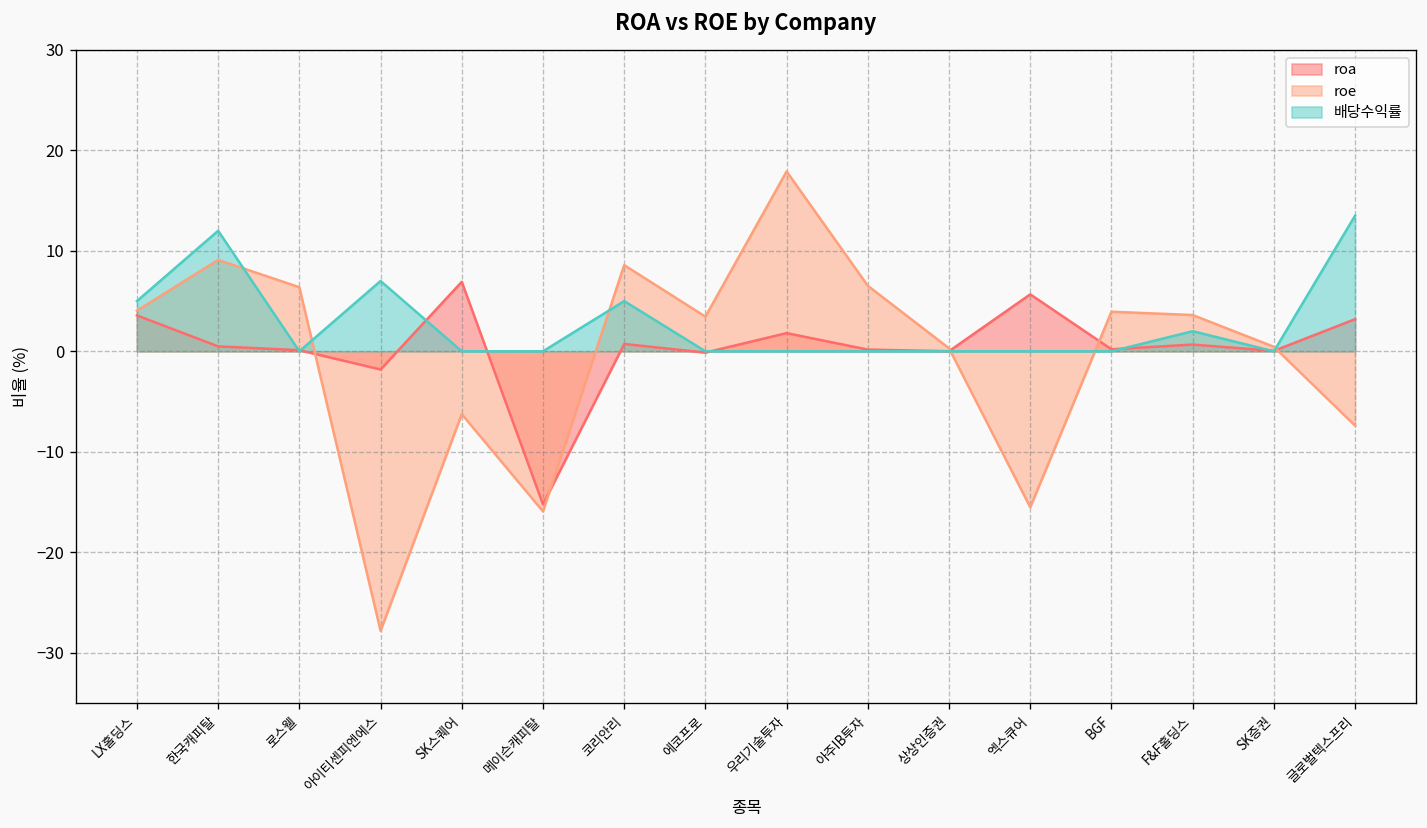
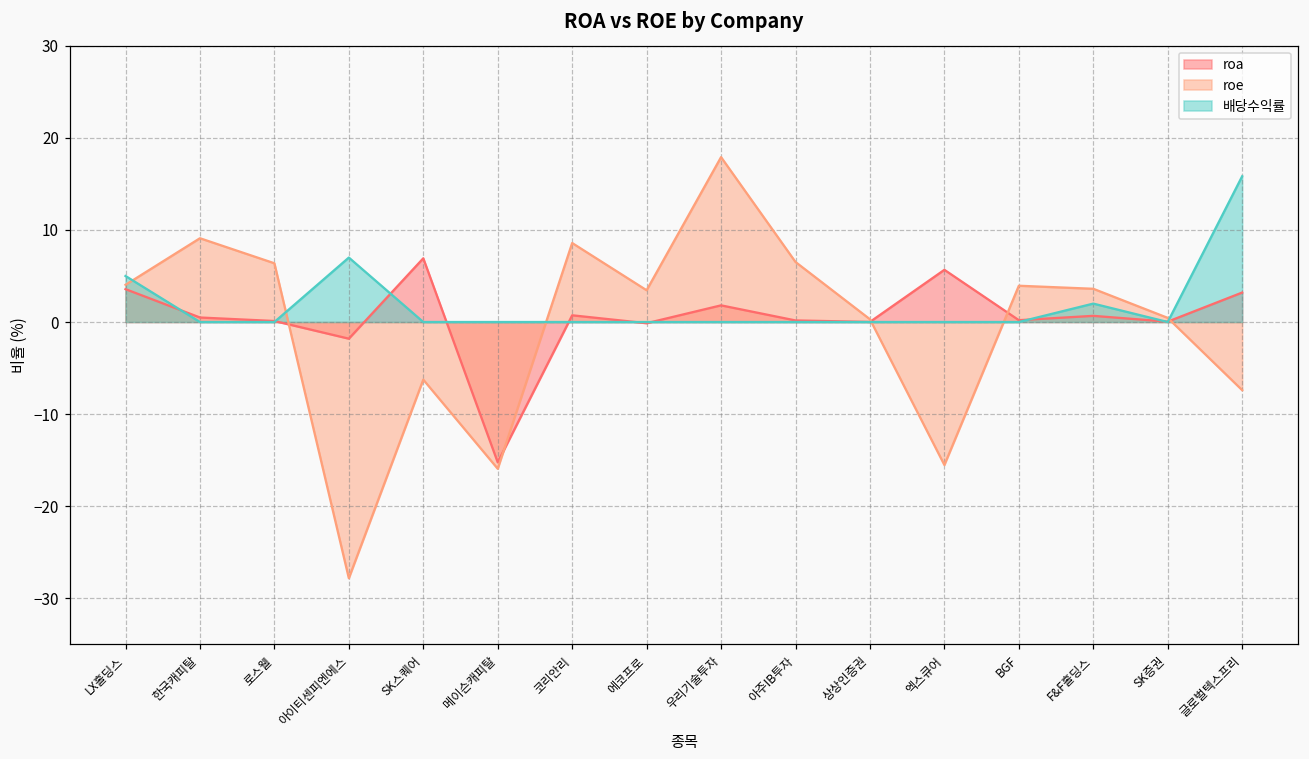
  {
    "배당수익률": {
      "LX홀딩스": 5,
-     "한국캐피탈": 12,
+     "한국캐피탈": 0,
      "아이티센피엔에스": 7,
-     "코리안리": 5,
+     "코리안리": 0,
      "우리기술투자": 0,
      "F&F홀딩스": 2,
-     "글로벌텍스프리": 14
+     "글로벌텍스프리": 16
    }
  }
